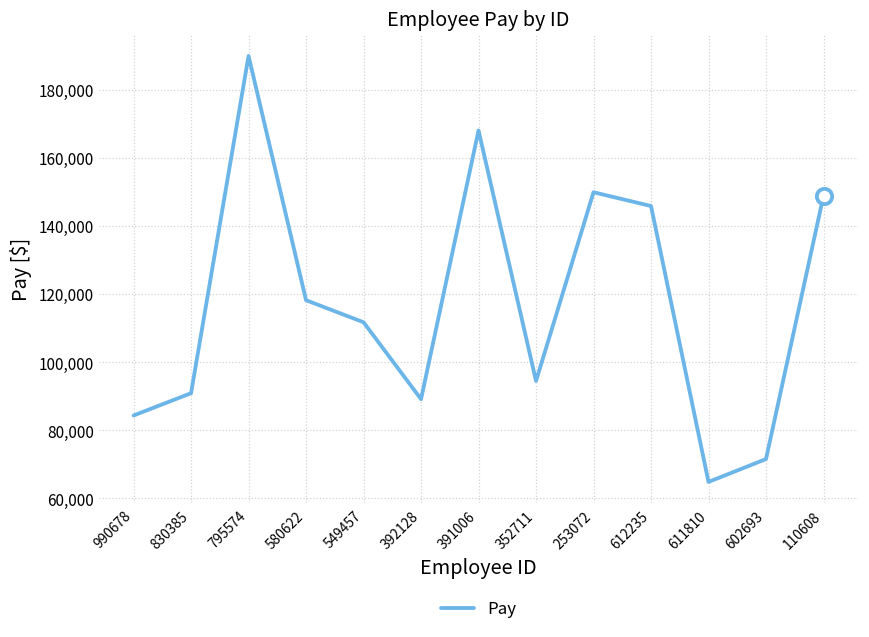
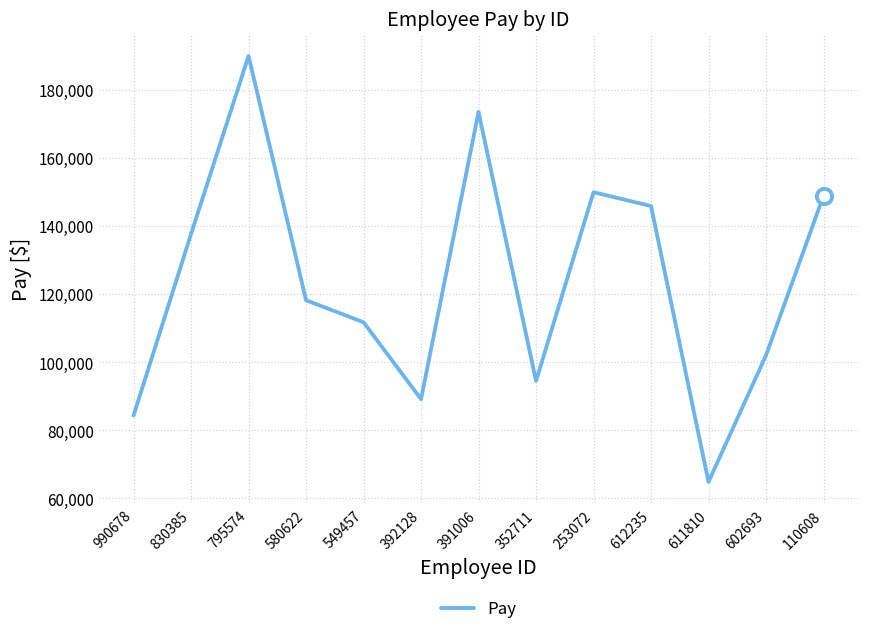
  {
    "Pay": {
      "990678": "84,000",
-     "830385": "91,000",
+     "830385": "138,000",
      "795574": "190,000",
      "580622": "118,000",
      "549457": "112,000",
      "392128": "89,000",
-     "391006": "168,000",
+     "391006": "174,000",
      "352711": "94,000",
      "253072": "150,000",
      "612235": "146,000",
      "611810": "65,000",
-     "602693": "71,000"
+     "602693": "102,000"
    }
  }
